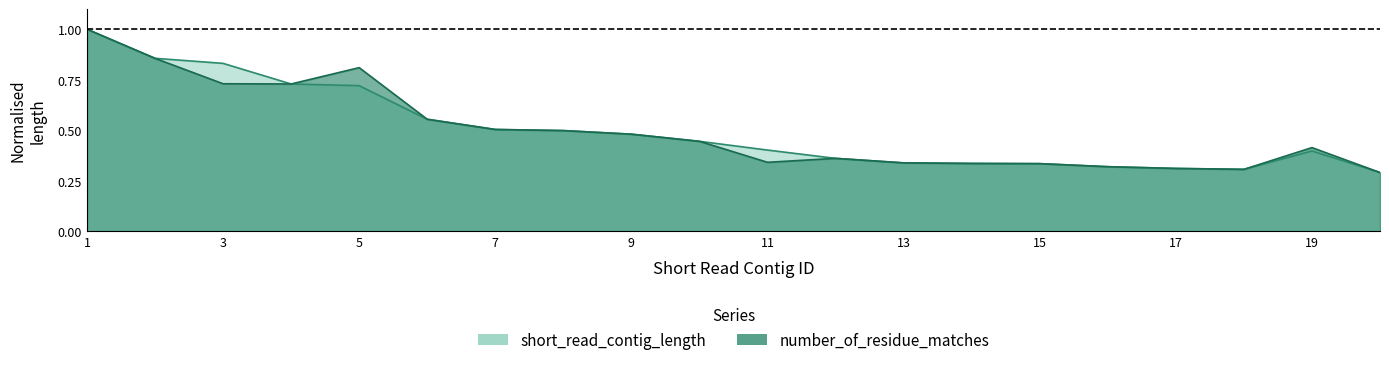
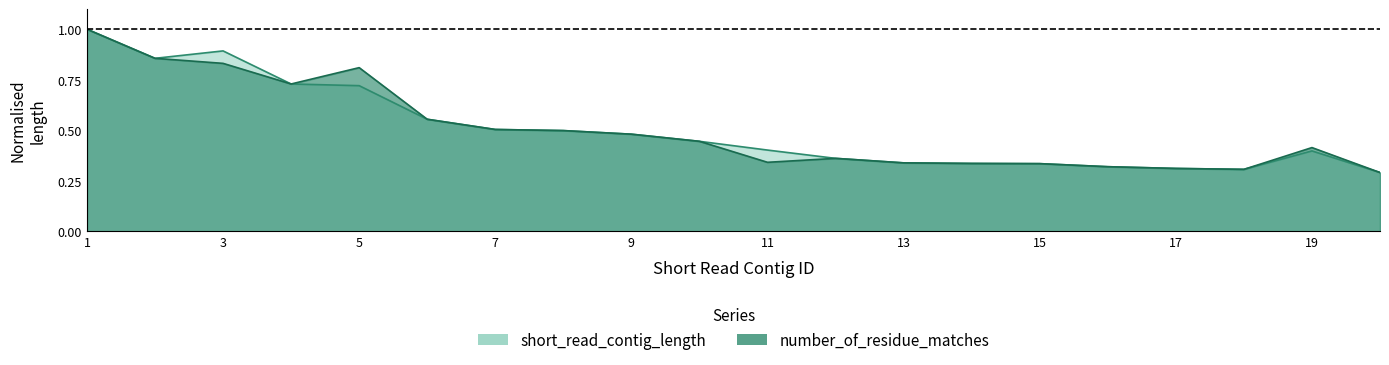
  {
    "short_read_contig_length": {
-     "3": 0.83,
+     "3": 0.89,
      "5": 0.72,
      "11": 0.40,
      "19": 0.40
    },
    "number_of_residue_matches": {
-     "3": 0.73,
+     "3": 0.83,
      "5": 0.81,
      "11": 0.34,
      "19": 0.41
    }
  }
